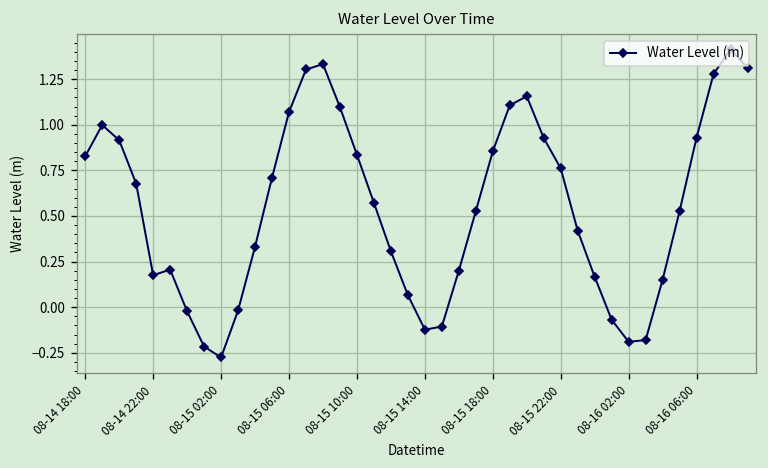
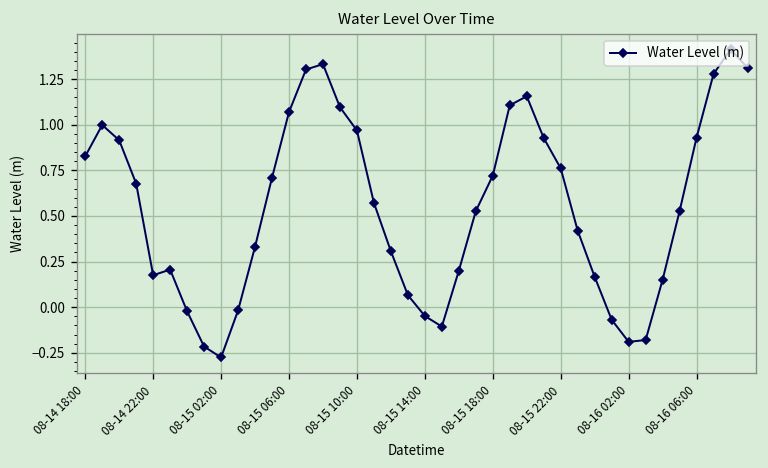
  {
    "08-14 18:00": 0.83,
    "08-14 22:00": 0.18,
    "08-15 02:00": -0.28,
    "08-15 06:00": 1.07,
-   "08-15 10:00": 0.84,
-   "08-15 14:00": -0.12,
-   "08-15 18:00": 0.85,
+   "08-15 10:00": 0.97,
+   "08-15 14:00": -0.05,
+   "08-15 18:00": 0.72,
    "08-15 22:00": 0.76,
    "08-16 02:00": -0.19,
    "08-16 06:00": 0.93
  }
